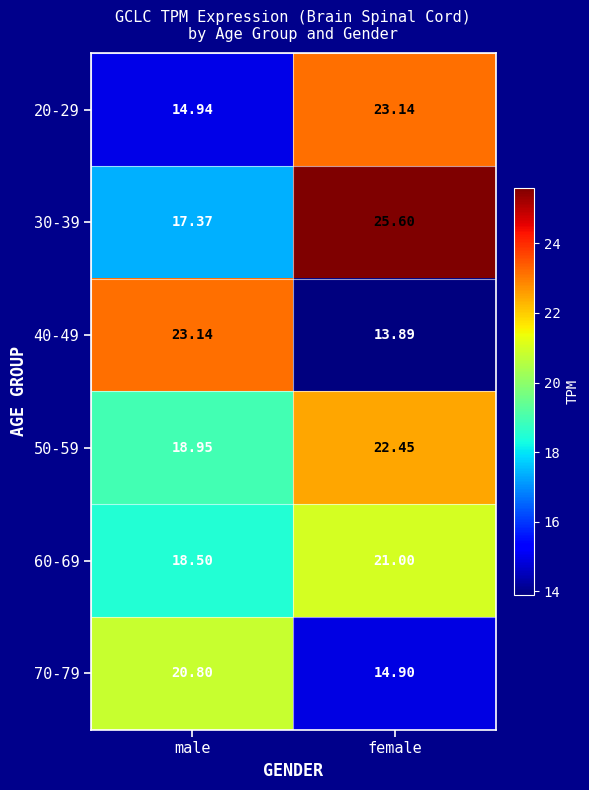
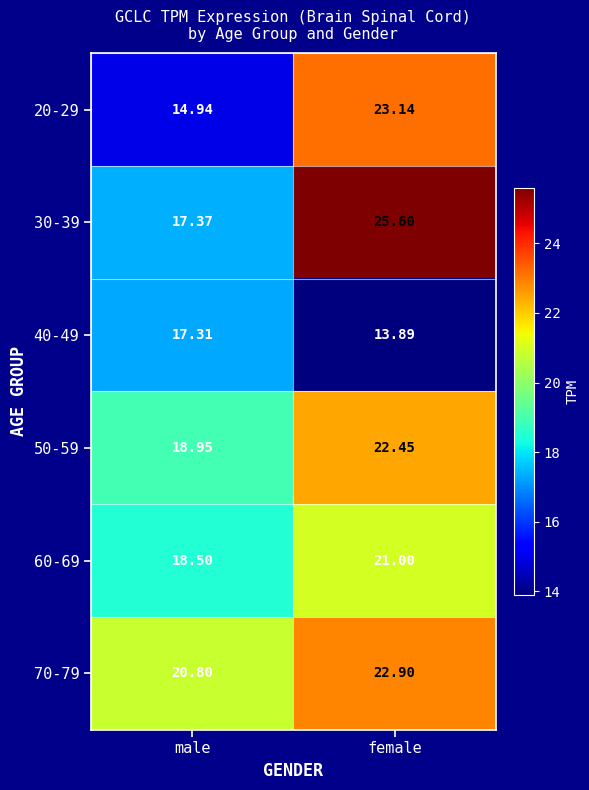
  {
    "20-29": {
      "male": 14.94,
      "female": 23.14
    },
    "30-39": {
      "male": 17.37,
      "female": 25.60
    },
    "40-49": {
-     "male": 23.14,
+     "male": 17.31,
      "female": 13.89
    },
    "50-59": {
      "male": 18.95,
      "female": 22.45
    },
    "60-69": {
      "male": 18.50,
      "female": 21.00
    },
    "70-79": {
      "male": 20.80,
-     "female": 14.90
+     "female": 22.90
    }
  }
